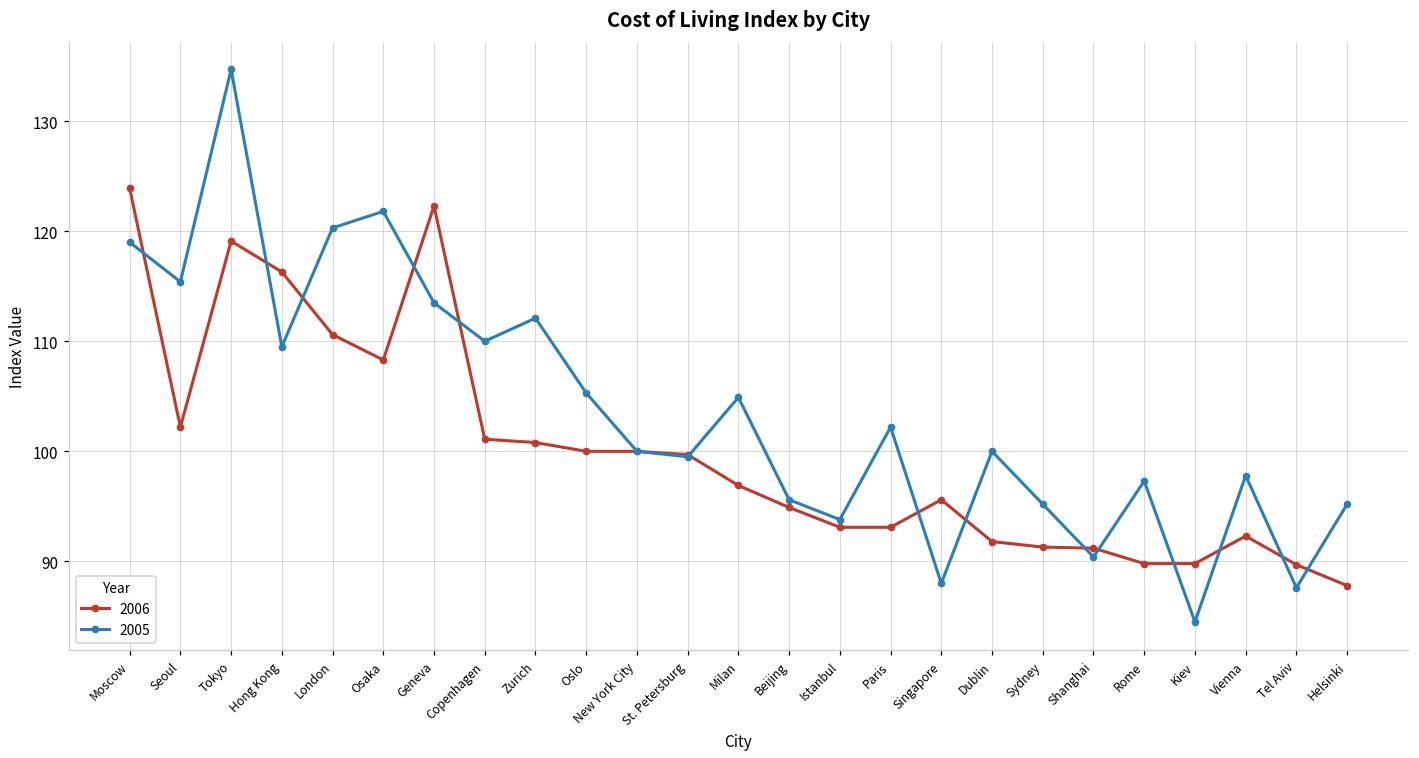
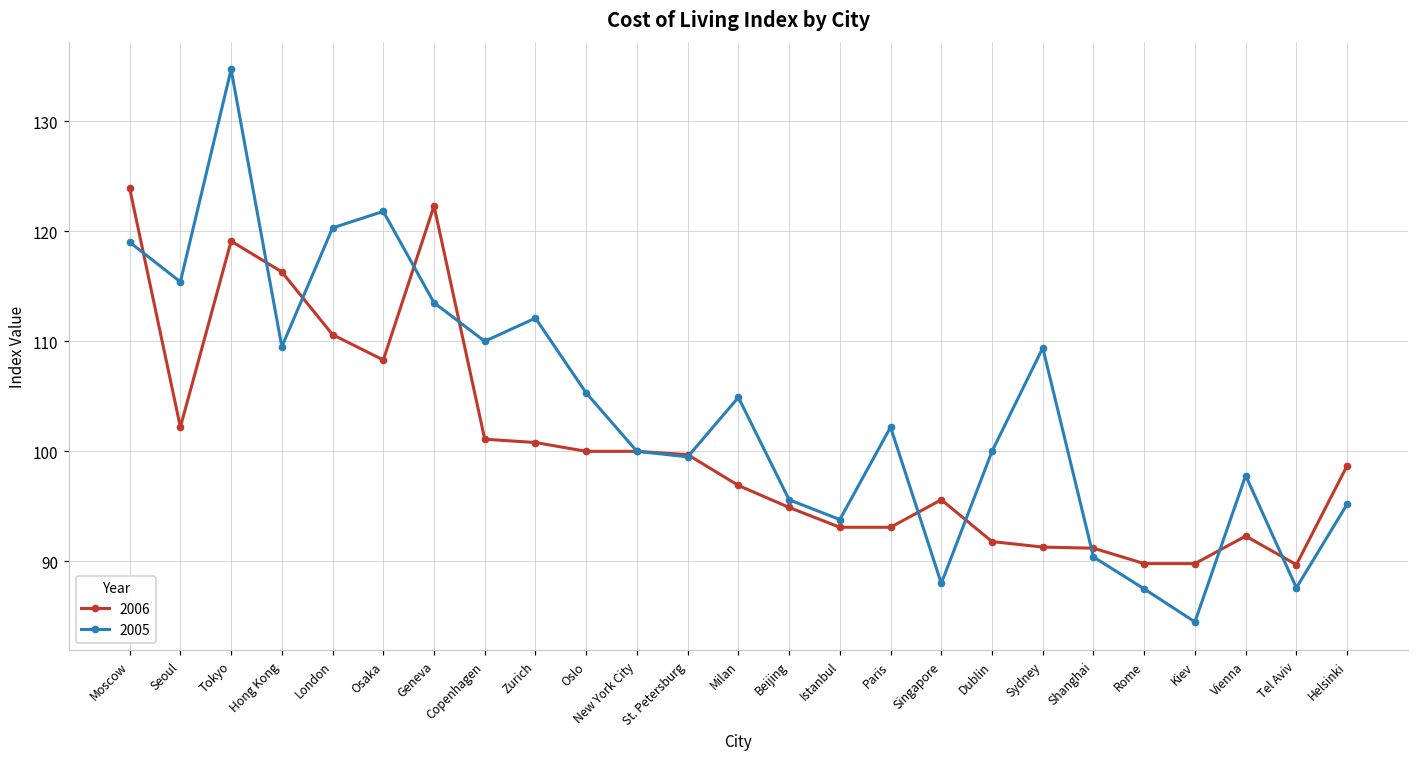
  {
    "2006": {
      "Moscow": 123.9,
      "Seoul": 102.2,
      "Tokyo": 119.1,
      "Hong Kong": 116.3,
      "London": 110.6,
      "Osaka": 108.3,
      "Geneva": 122.3,
      "Copenhagen": 101.1,
      "Zurich": 100.8,
      "Oslo": 100.0,
      "Milan": 96.9,
      "Beijing": 94.9,
      "Istanbul": 93.1,
      "Paris": 93.1,
      "Singapore": 95.6,
      "Dublin": 91.8,
      "Sydney": 91.3,
      "Shanghai": 91.2,
      "Rome": 89.8,
      "Kiev": 89.8,
      "Vienna": 92.3,
      "Tel Aviv": 89.7,
-     "Helsinki": 87.8
+     "Helsinki": 98.7
    },
    "2005": {
      "Moscow": 119.0,
      "Seoul": 115.4,
      "Tokyo": 134.7,
      "Hong Kong": 109.5,
      "London": 120.3,
      "Osaka": 121.8,
      "Geneva": 113.5,
      "Copenhagen": 110.0,
      "Zurich": 112.1,
      "Oslo": 105.3,
      "Milan": 104.9,
      "Beijing": 95.6,
      "Istanbul": 93.8,
      "Paris": 102.2,
      "Singapore": 88.0,
      "Dublin": 100.0,
-     "Sydney": 95.2,
+     "Sydney": 109.4,
      "Shanghai": 90.4,
-     "Rome": 97.3,
+     "Rome": 87.5,
      "Kiev": 84.5,
      "Vienna": 97.8,
      "Tel Aviv": 87.6,
      "Helsinki": 95.2
    }
  }
